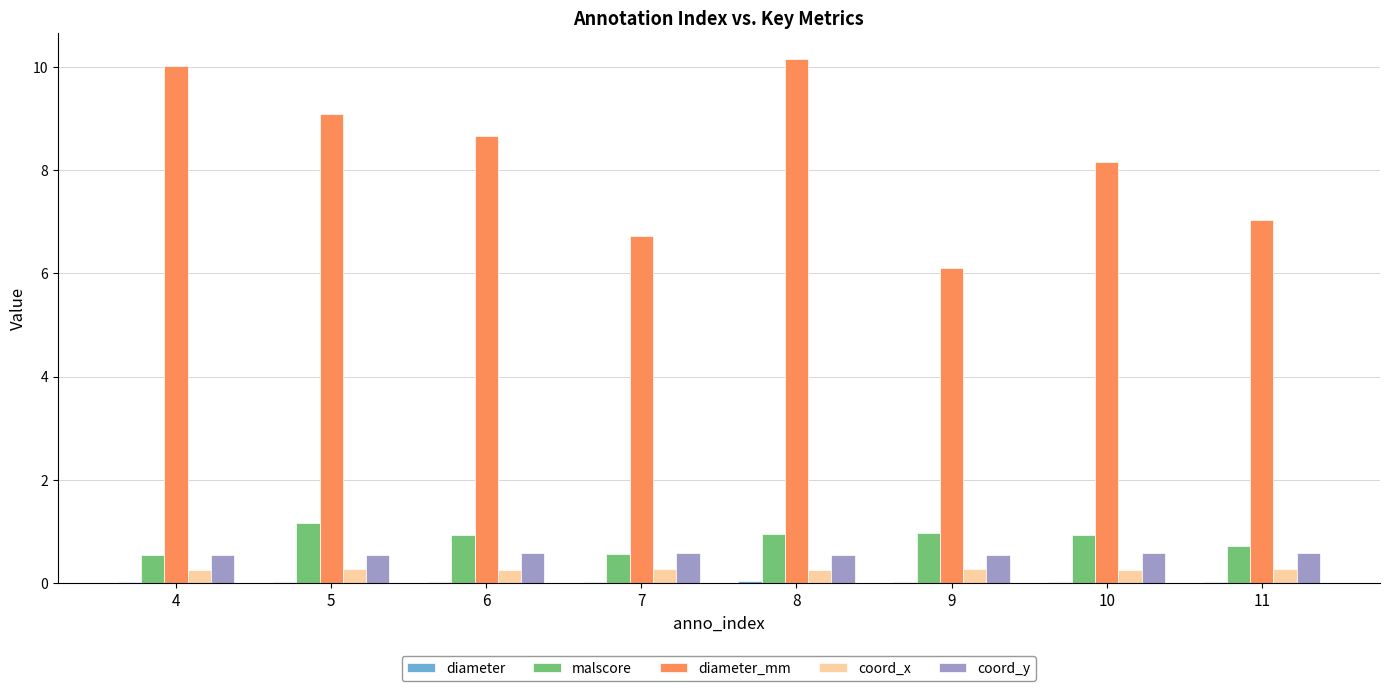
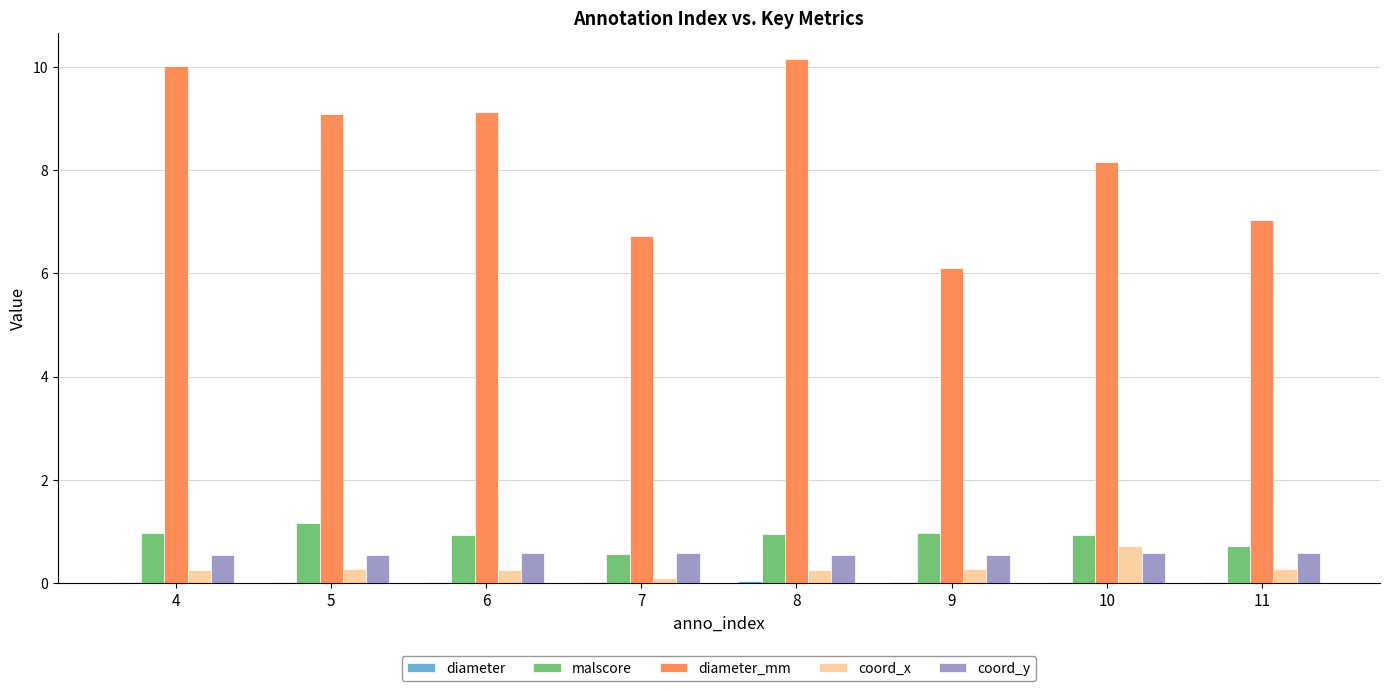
  {
    "malscore": {
-     "4": 0.5,
+     "4": 1.0,
      "5": 1.2,
      "6": 0.9,
      "7": 0.6,
      "8": 1.0,
      "9": 1.0,
      "10": 0.9,
      "11": 0.7
    },
    "diameter_mm": {
      "4": 10.0,
      "5": 9.1,
-     "6": 8.7,
+     "6": 9.1,
      "7": 6.7,
      "8": 10.1,
      "9": 6.1,
      "10": 8.2,
      "11": 7.0
    },
    "coord_x": {
      "4": 0.2,
      "5": 0.3,
      "6": 0.2,
-     "7": 0.3,
+     "7": 0.1,
      "8": 0.2,
      "9": 0.3,
-     "10": 0.2,
+     "10": 0.7,
      "11": 0.3
    }
  }
